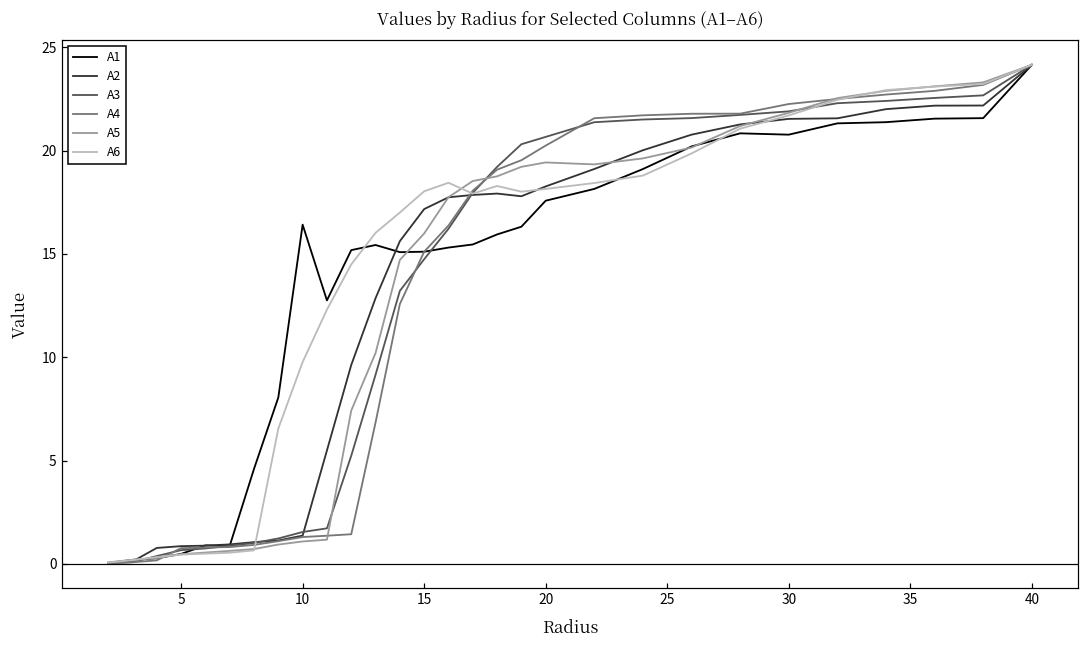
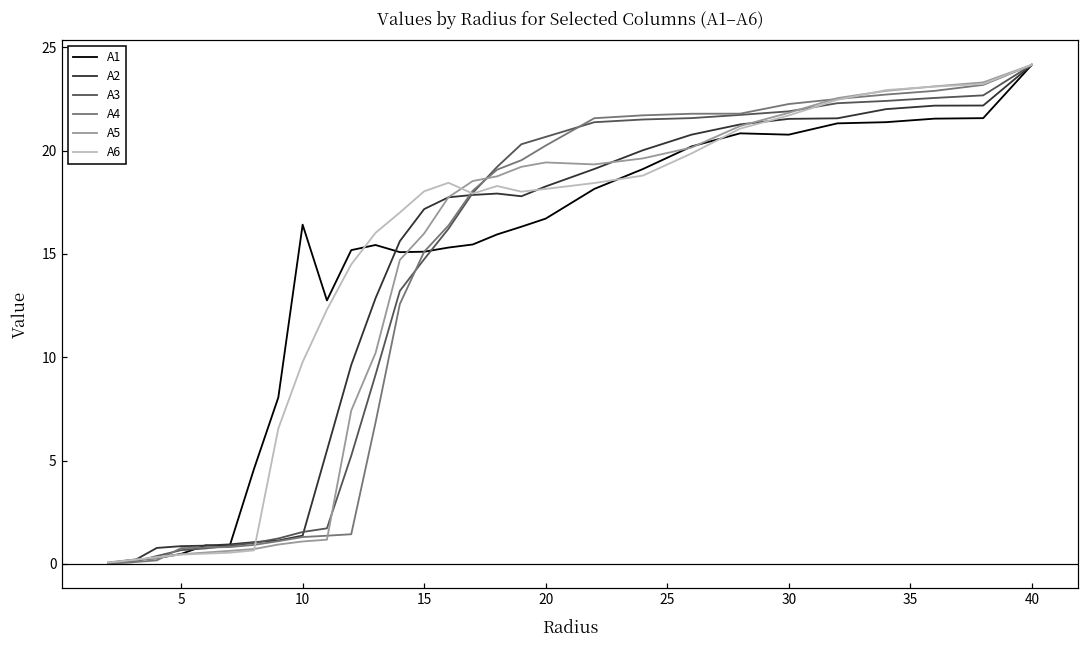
  {
    "A1": {
      "10": 16.4,
-     "20": 17.6,
+     "20": 16.7,
      "30": 20.8
    }
  }
